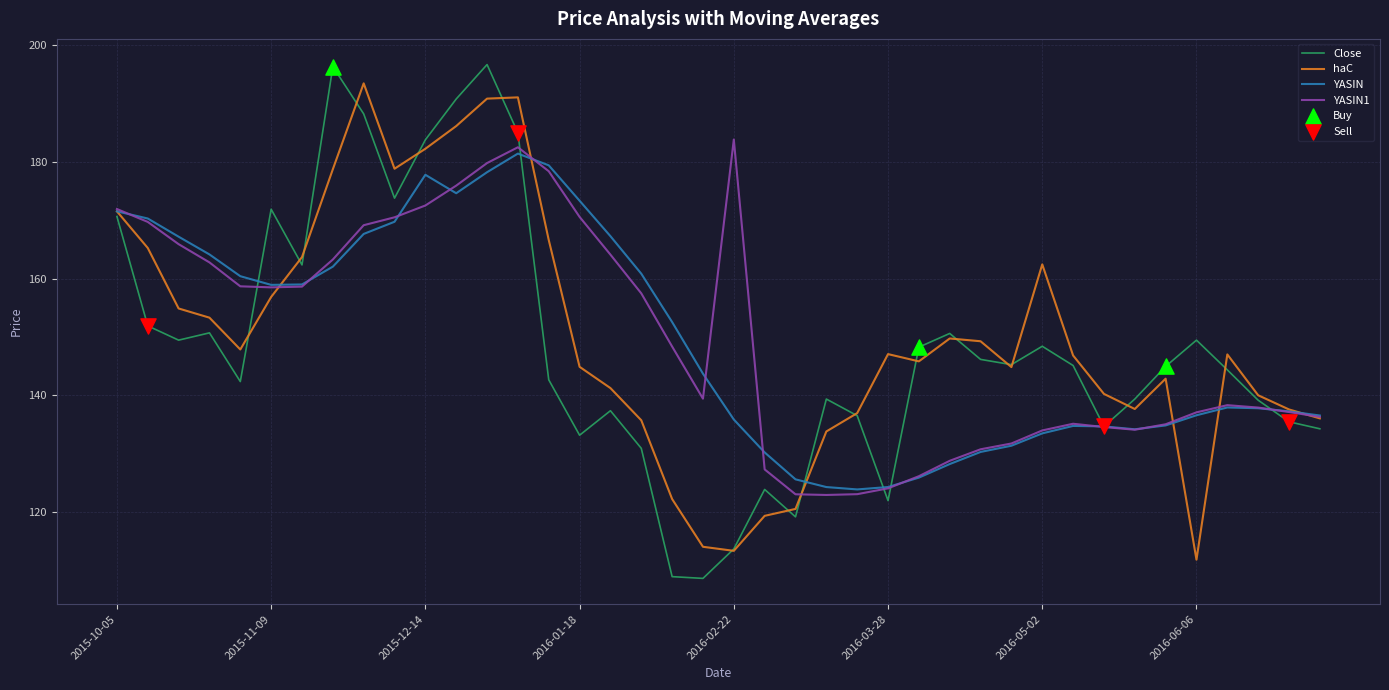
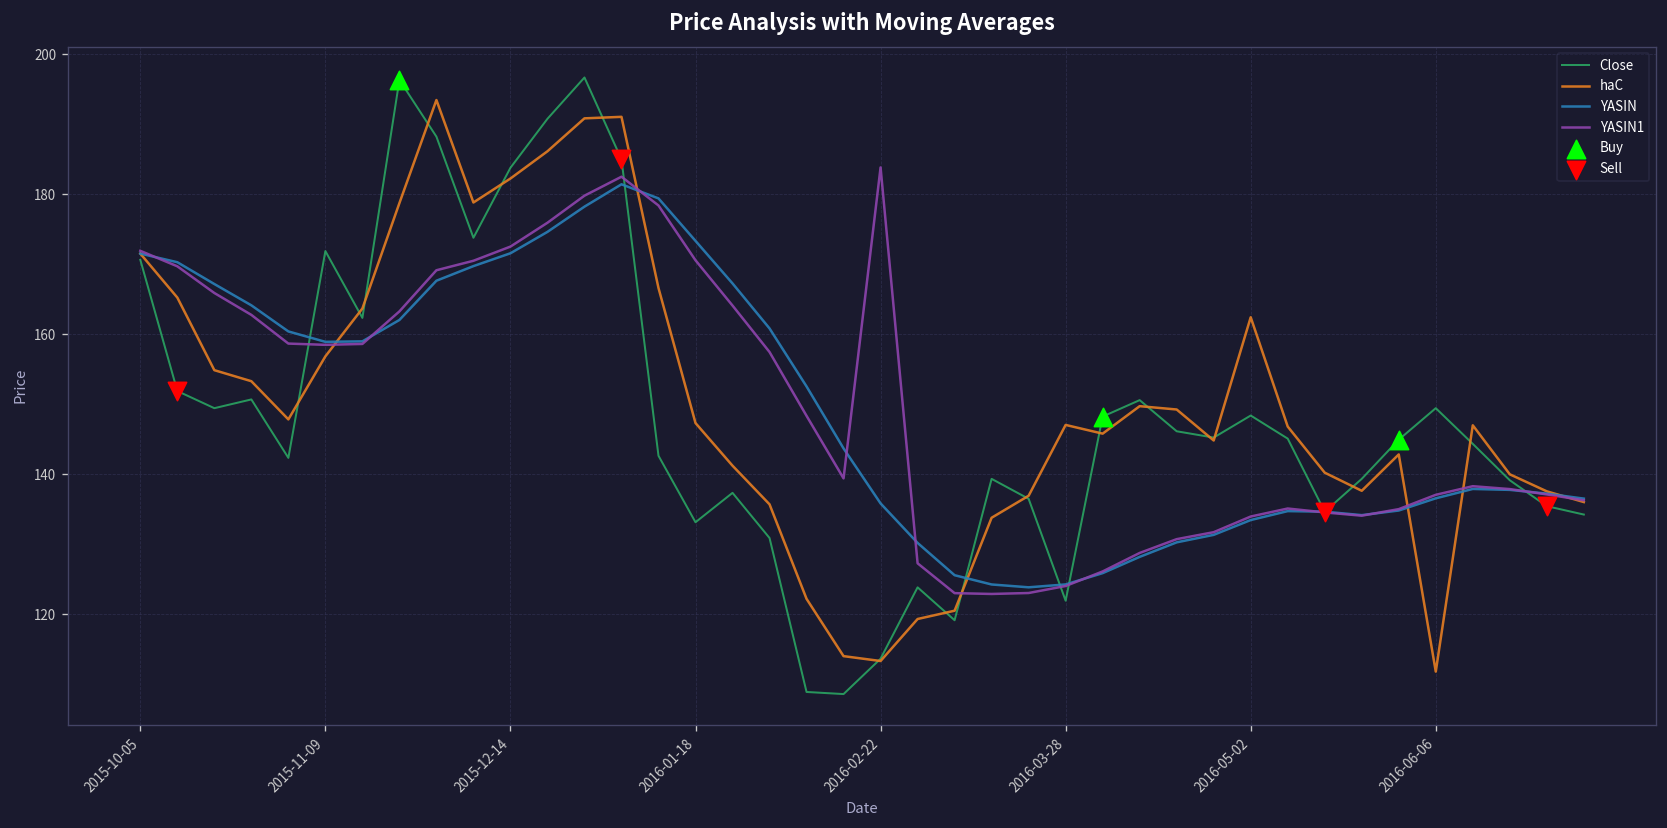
  {
    "Close": {
      "2015-10-05": 171,
      "2015-11-09": 172,
      "2015-12-14": 184,
      "2016-01-18": 133,
      "2016-03-28": 122,
      "2016-05-02": 148,
      "2016-06-06": 149
    },
    "haC": {
      "2015-11-09": 157,
      "2015-12-14": 182,
-     "2016-01-18": 145,
+     "2016-01-18": 147,
      "2016-03-28": 147,
      "2016-05-02": 162,
      "2016-06-06": 112
    },
    "YASIN": {
-     "2015-12-14": 178,
+     "2015-12-14": 172,
      "2016-01-18": 173,
      "2016-02-22": 136,
      "2016-05-02": 133,
      "2016-06-06": 137
    },
    "YASIN1": {
      "2015-12-14": 173,
      "2016-01-18": 171,
      "2016-02-22": 184,
      "2016-05-02": 134,
      "2016-06-06": 137
    }
  }
